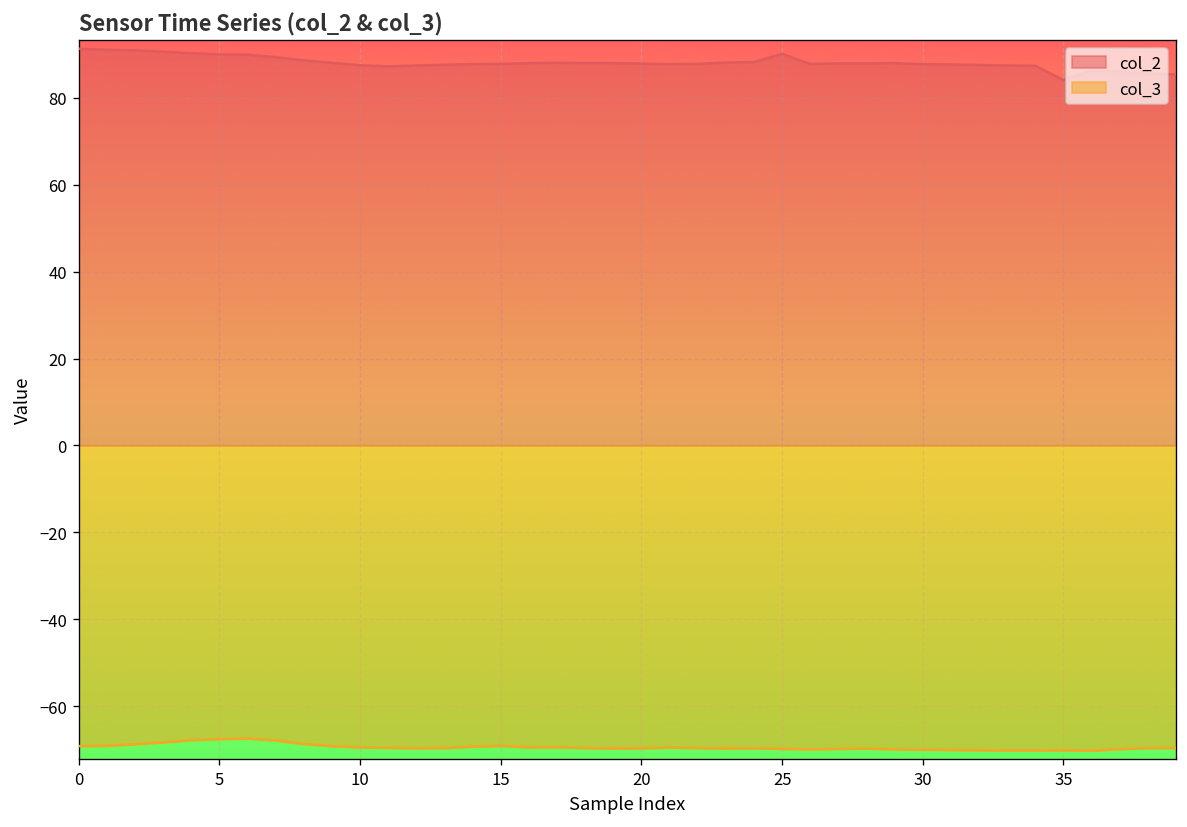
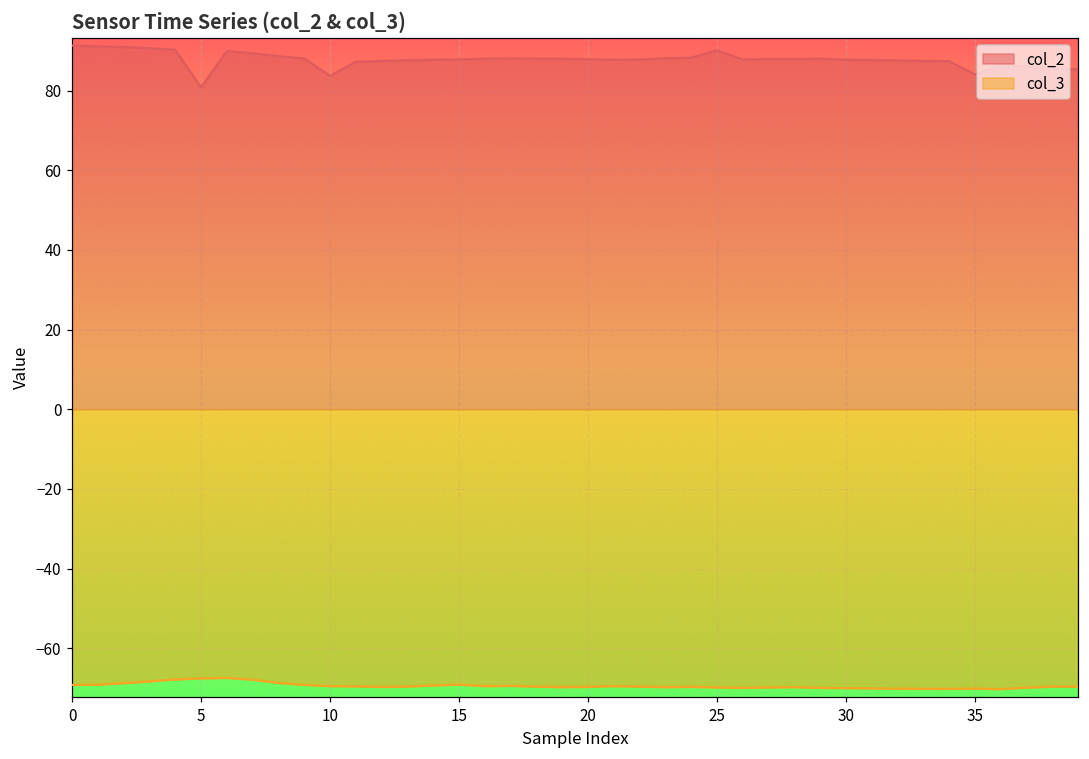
  {
    "col_2": {
      "0": 91,
-     "5": 90,
-     "10": 88,
+     "5": 81,
+     "10": 84,
      "15": 88,
      "20": 88,
      "25": 90,
      "30": 88,
      "35": 84
    }
  }
